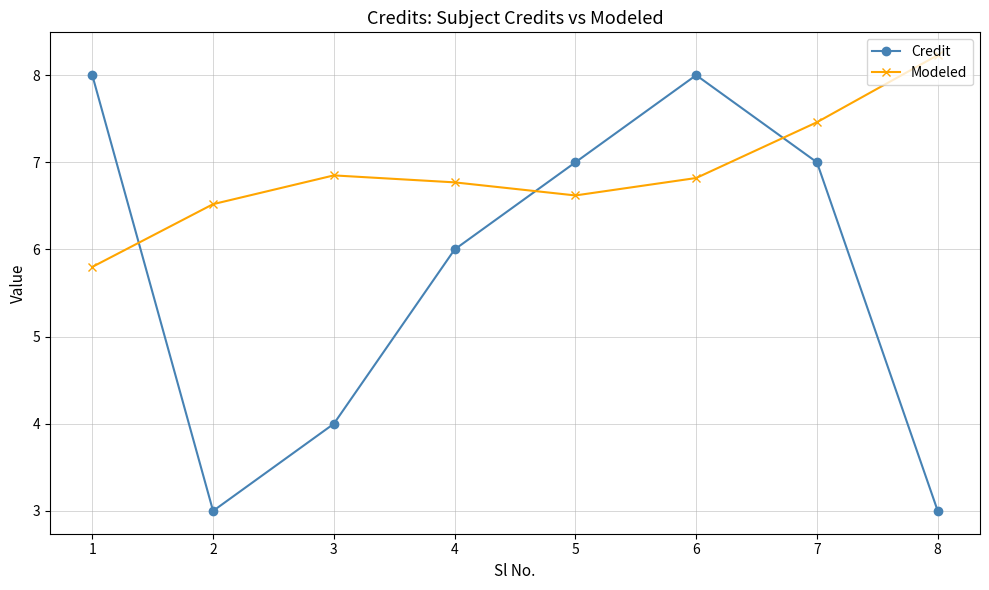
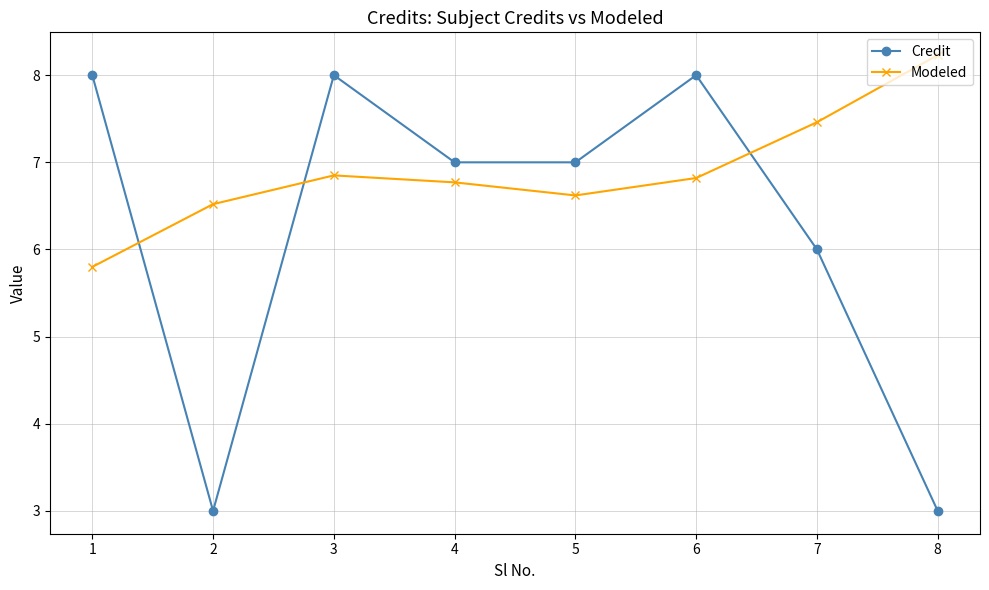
  {
    "Credit": {
      "1": 8,
      "2": 3,
-     "3": 4,
-     "4": 6,
+     "3": 8,
+     "4": 7,
      "5": 7,
      "6": 8,
-     "7": 7,
+     "7": 6,
      "8": 3
    },
    "Modeled": {
      "1": 5.8,
      "2": 6.5,
      "3": 6.9,
      "4": 6.8,
      "5": 6.6,
      "6": 6.8,
      "7": 7.5
    }
  }
